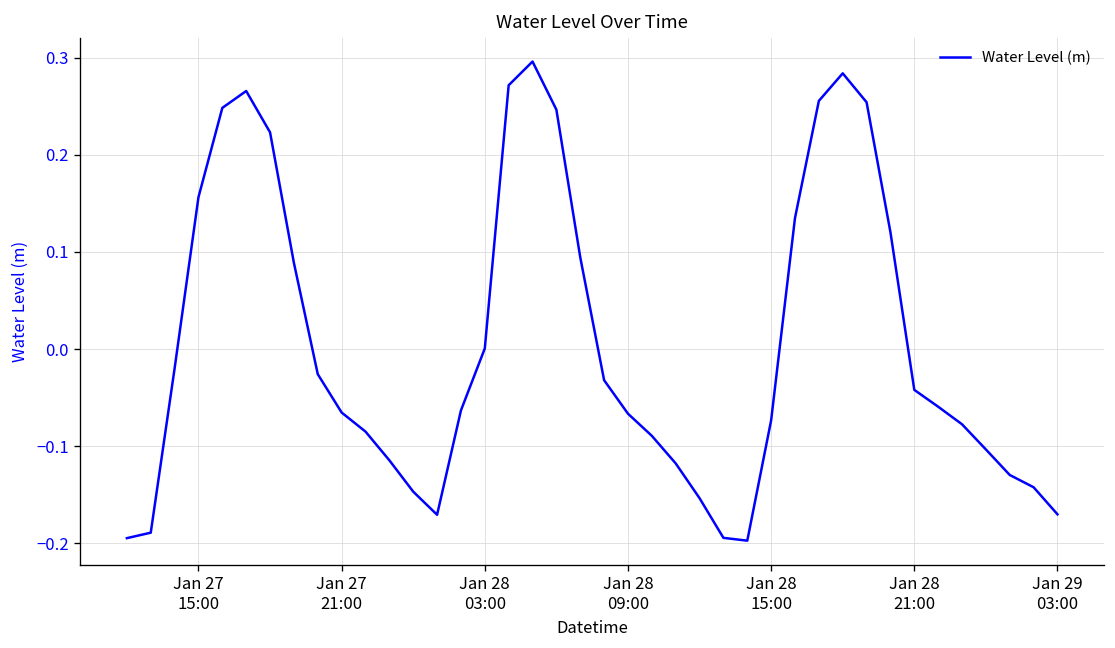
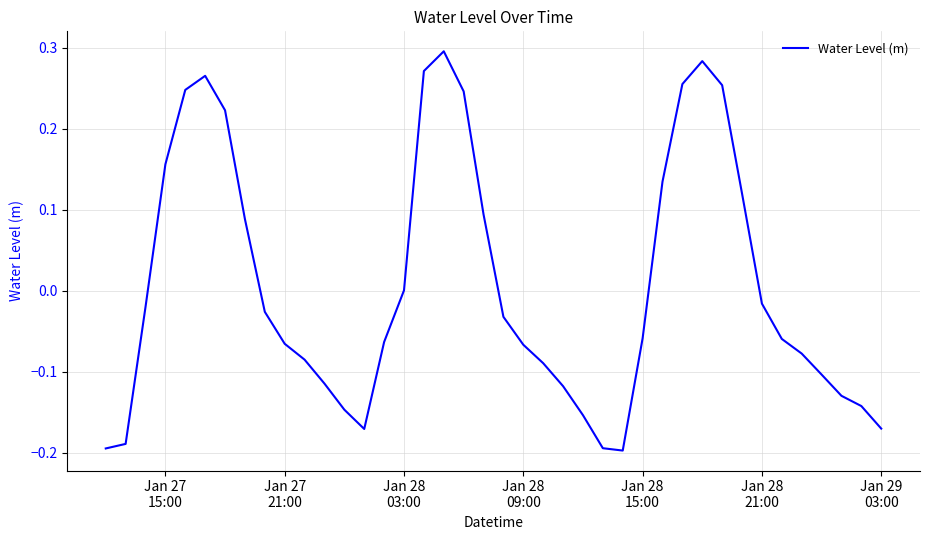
  {
    "Jan 27 15:00": 0.16,
    "Jan 27 21:00": -0.07,
    "Jan 28 03:00": 0.00,
    "Jan 28 09:00": -0.07,
-   "Jan 28 15:00": -0.07,
-   "Jan 28 21:00": -0.04,
+   "Jan 28 15:00": -0.06,
+   "Jan 28 21:00": -0.02,
    "Jan 29 03:00": -0.17
  }
